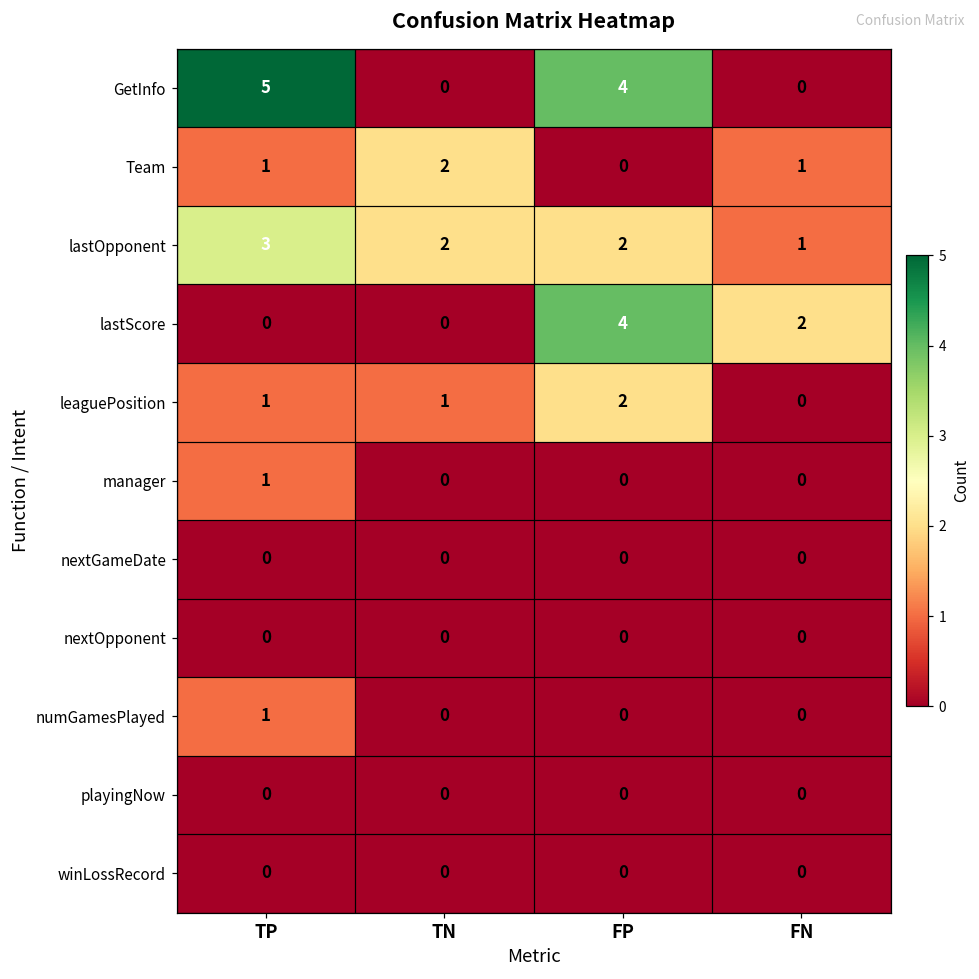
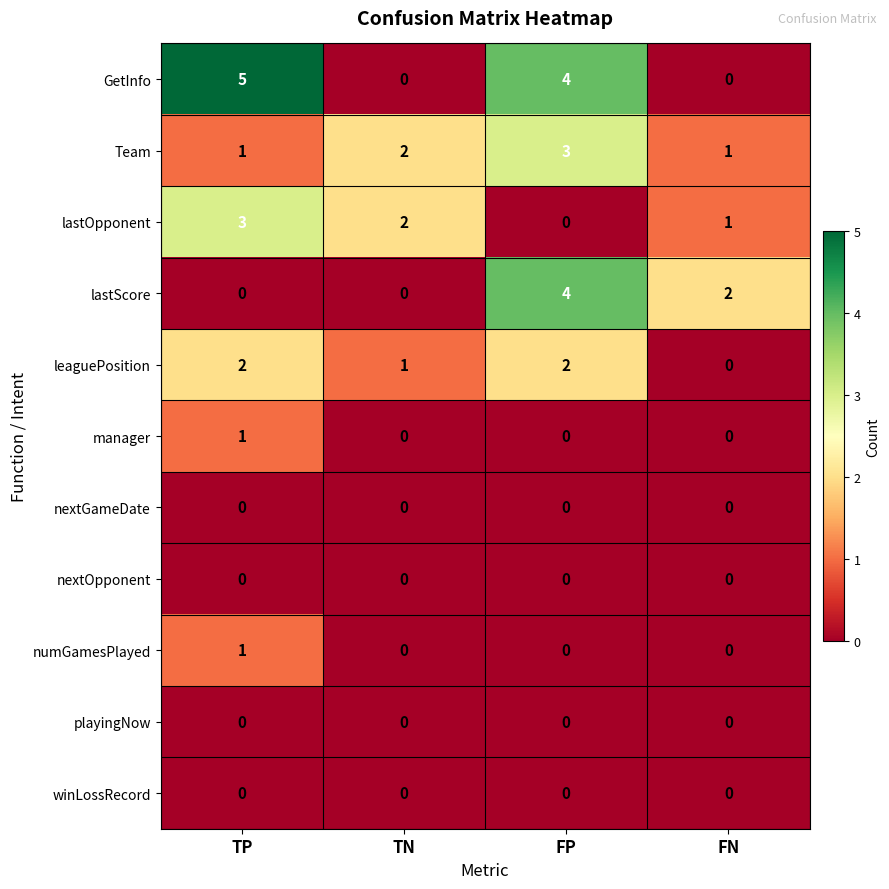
  {
    "GetInfo": {
      "TP": 5,
      "TN": 0,
      "FP": 4,
      "FN": 0
    },
    "Team": {
      "TP": 1,
      "TN": 2,
-     "FP": 0,
+     "FP": 3,
      "FN": 1
    },
    "lastOpponent": {
      "TP": 3,
      "TN": 2,
-     "FP": 2,
+     "FP": 0,
      "FN": 1
    },
    "lastScore": {
      "TP": 0,
      "TN": 0,
      "FP": 4,
      "FN": 2
    },
    "leaguePosition": {
-     "TP": 1,
+     "TP": 2,
      "TN": 1,
      "FP": 2,
      "FN": 0
    },
    "manager": {
      "TP": 1,
      "TN": 0,
      "FP": 0,
      "FN": 0
    },
    "nextGameDate": {
      "TP": 0,
      "TN": 0,
      "FP": 0,
      "FN": 0
    },
    "nextOpponent": {
      "TP": 0,
      "TN": 0,
      "FP": 0,
      "FN": 0
    },
    "numGamesPlayed": {
      "TP": 1,
      "TN": 0,
      "FP": 0,
      "FN": 0
    },
    "playingNow": {
      "TP": 0,
      "TN": 0,
      "FP": 0,
      "FN": 0
    },
    "winLossRecord": {
      "TP": 0,
      "TN": 0,
      "FP": 0,
      "FN": 0
    }
  }
